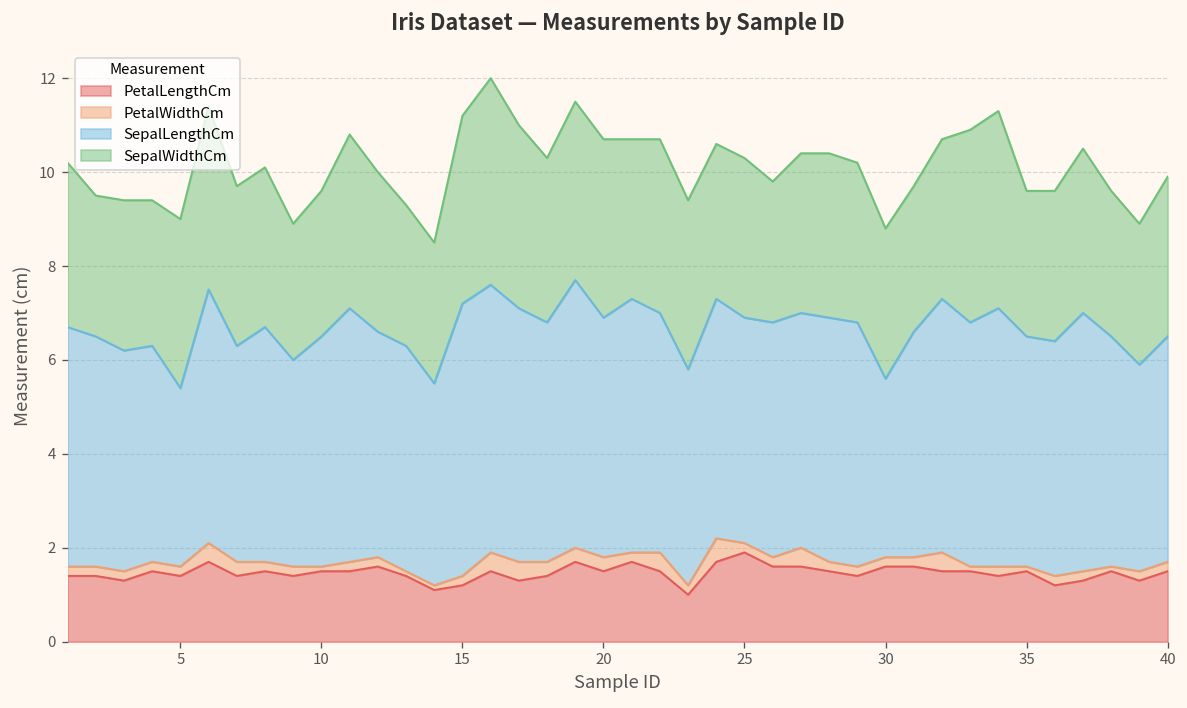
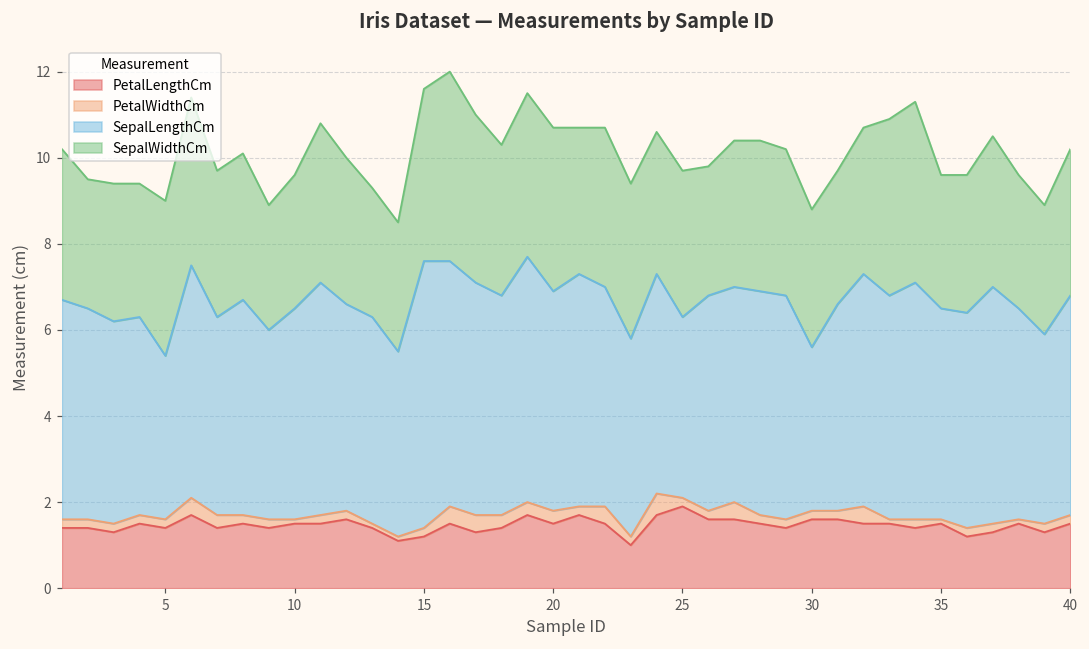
  {
    "SepalLengthCm": {
      "5": 3.8,
      "10": 4.9,
-     "15": 5.8,
+     "15": 6.2,
      "20": 5.1,
-     "25": 4.8,
+     "25": 4.2,
      "30": 3.8,
      "35": 4.9,
-     "40": 4.8
+     "40": 5.1
    },
    "SepalWidthCm": {
      "5": 3.6,
      "10": 3.1,
      "15": 4.0,
      "20": 3.8,
      "25": 3.4,
      "30": 3.2,
      "35": 3.1,
      "40": 3.4
    }
  }
